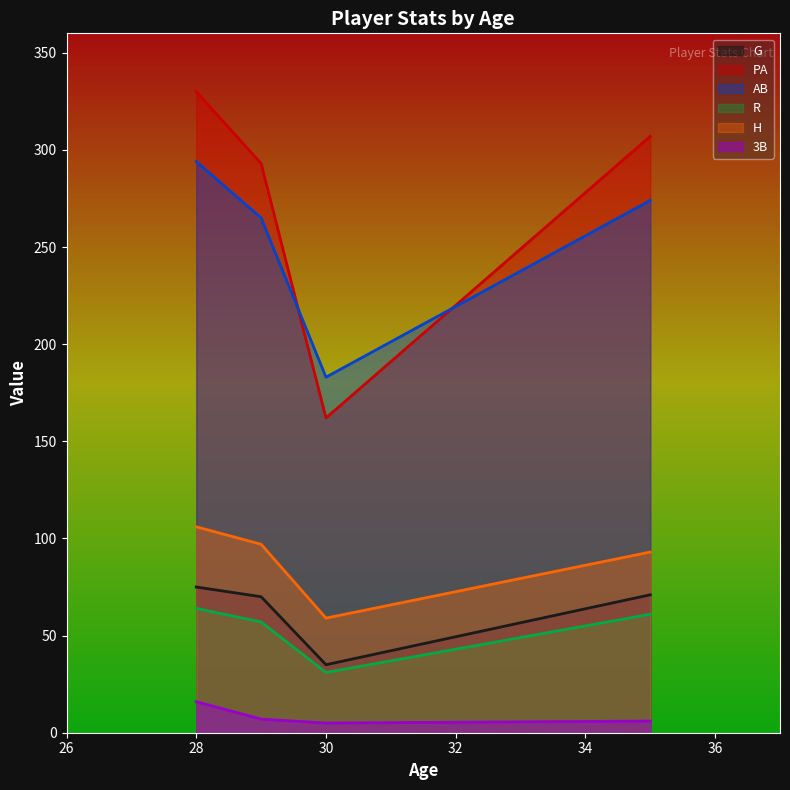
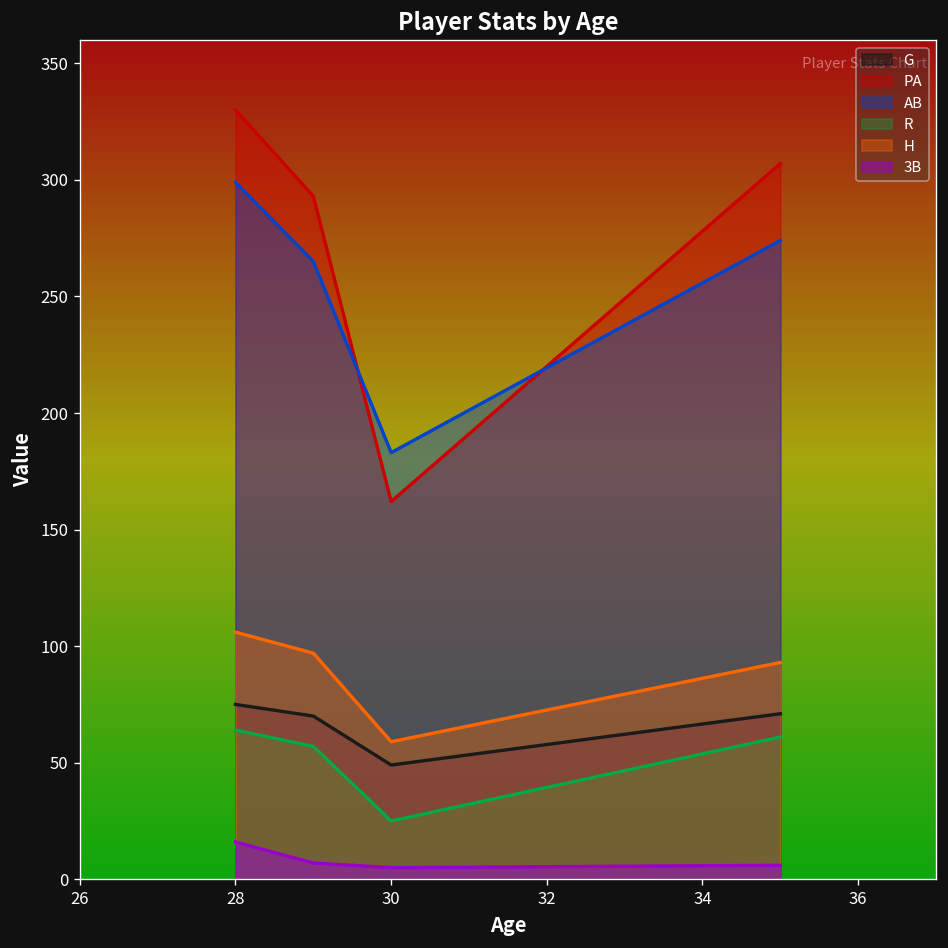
  {
    "G": {
      "28": 75,
-     "30": 35
+     "30": 49
    },
    "AB": {
-     "28": 294,
+     "28": 299,
      "30": 183
    },
    "R": {
      "28": 64,
-     "30": 31
+     "30": 25
    },
    "3B": {
      "28": 16,
      "30": 5
    }
  }
